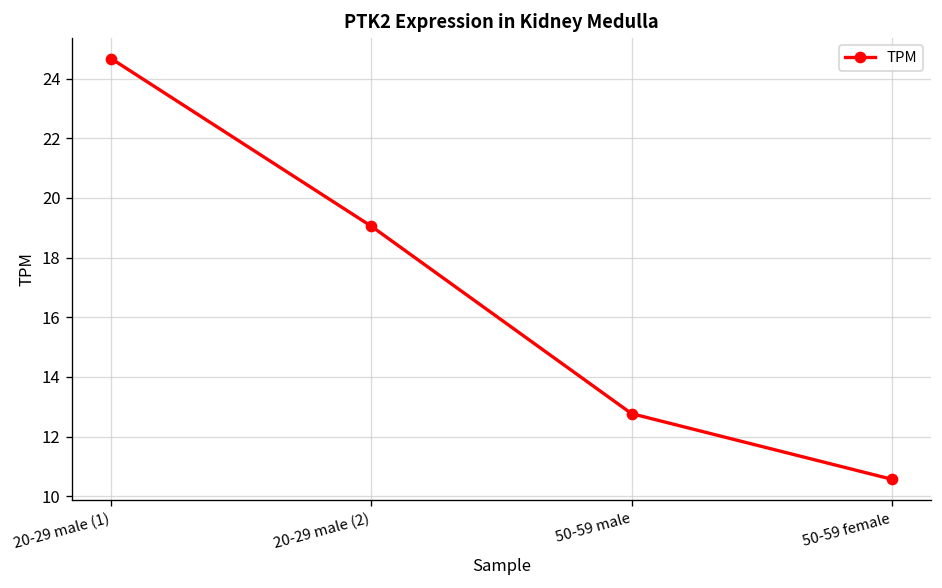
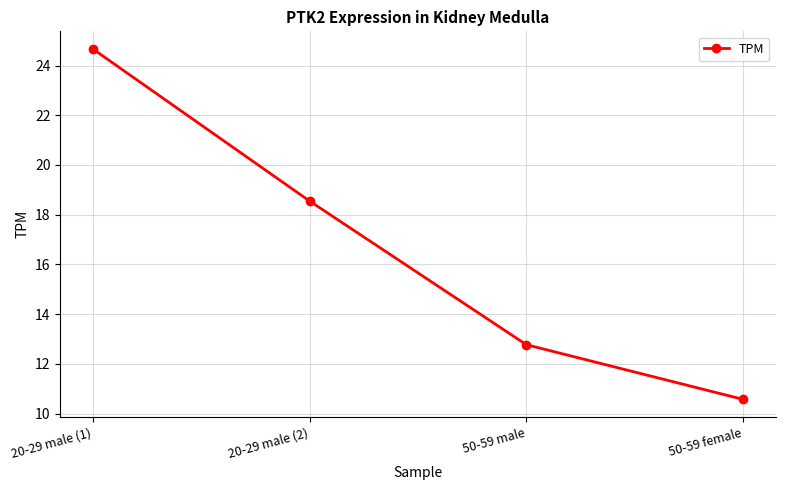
  {
    "20-29 male (1)": 24.7,
-   "20-29 male (2)": 19.1,
+   "20-29 male (2)": 18.6,
    "50-59 male": 12.8,
    "50-59 female": 10.6
  }
